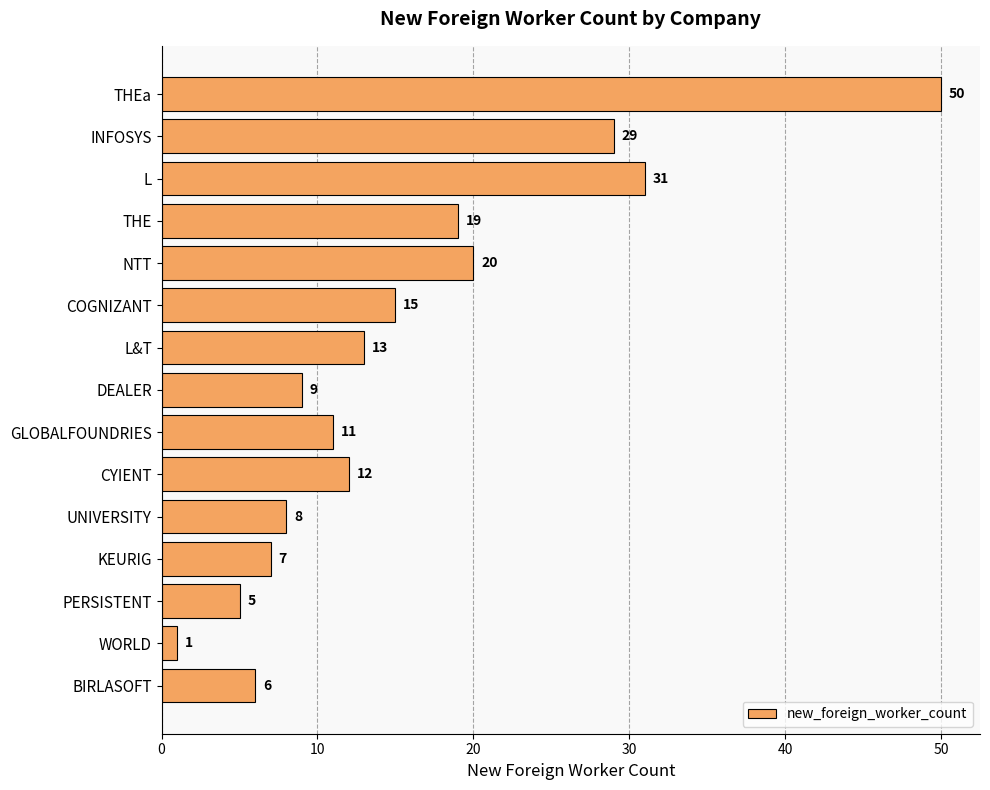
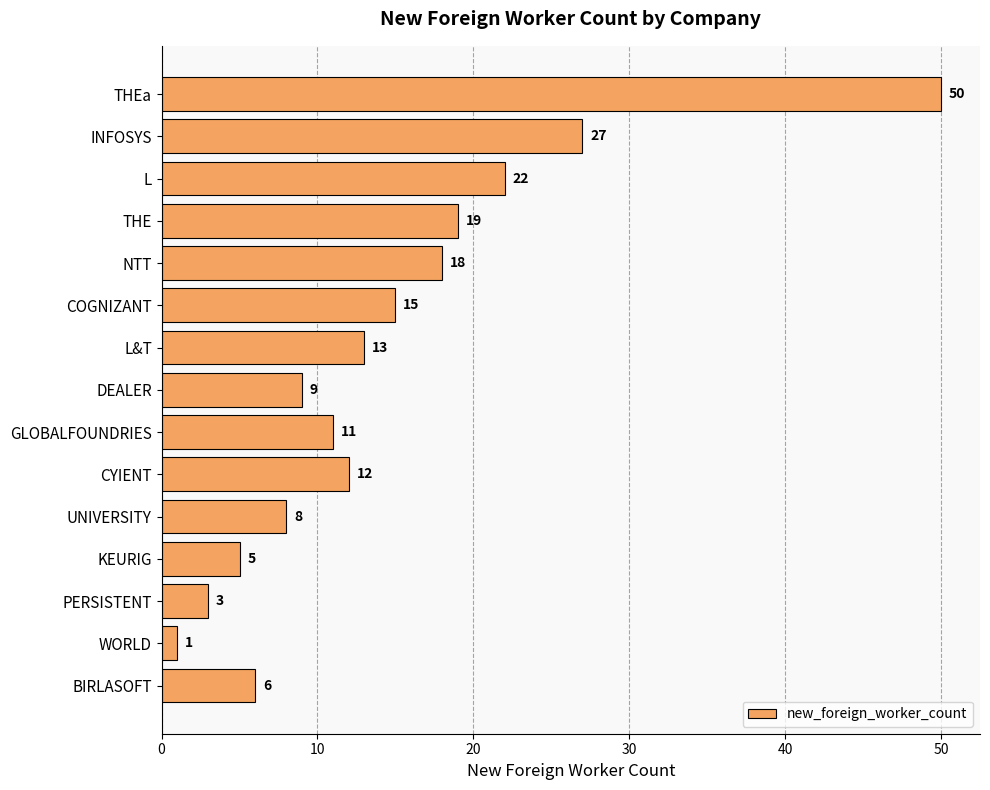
  {
    "THEa": 50,
-   "INFOSYS": 29,
-   "L": 31,
+   "INFOSYS": 27,
+   "L": 22,
    "THE": 19,
-   "NTT": 20,
+   "NTT": 18,
    "COGNIZANT": 15,
    "L&T": 13,
    "DEALER": 9,
    "GLOBALFOUNDRIES": 11,
    "CYIENT": 12,
    "UNIVERSITY": 8,
-   "KEURIG": 7,
-   "PERSISTENT": 5,
+   "KEURIG": 5,
+   "PERSISTENT": 3,
    "WORLD": 1,
    "BIRLASOFT": 6
  }
